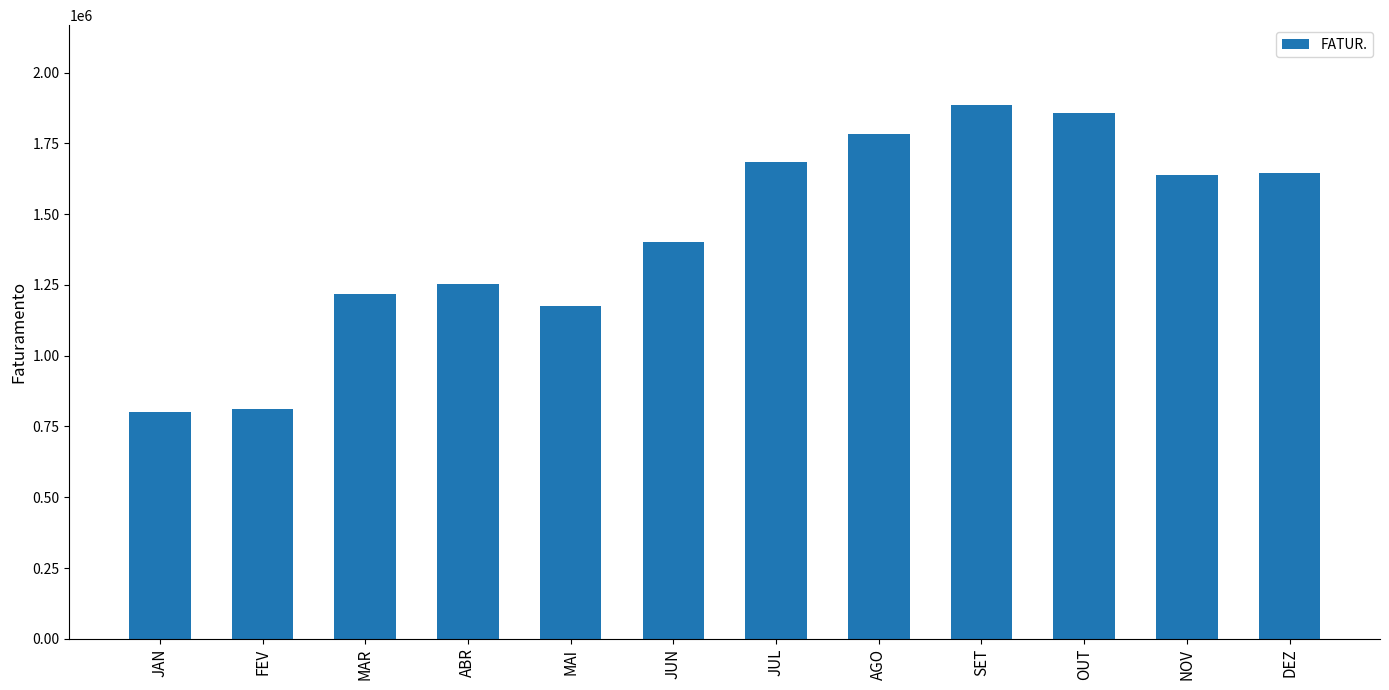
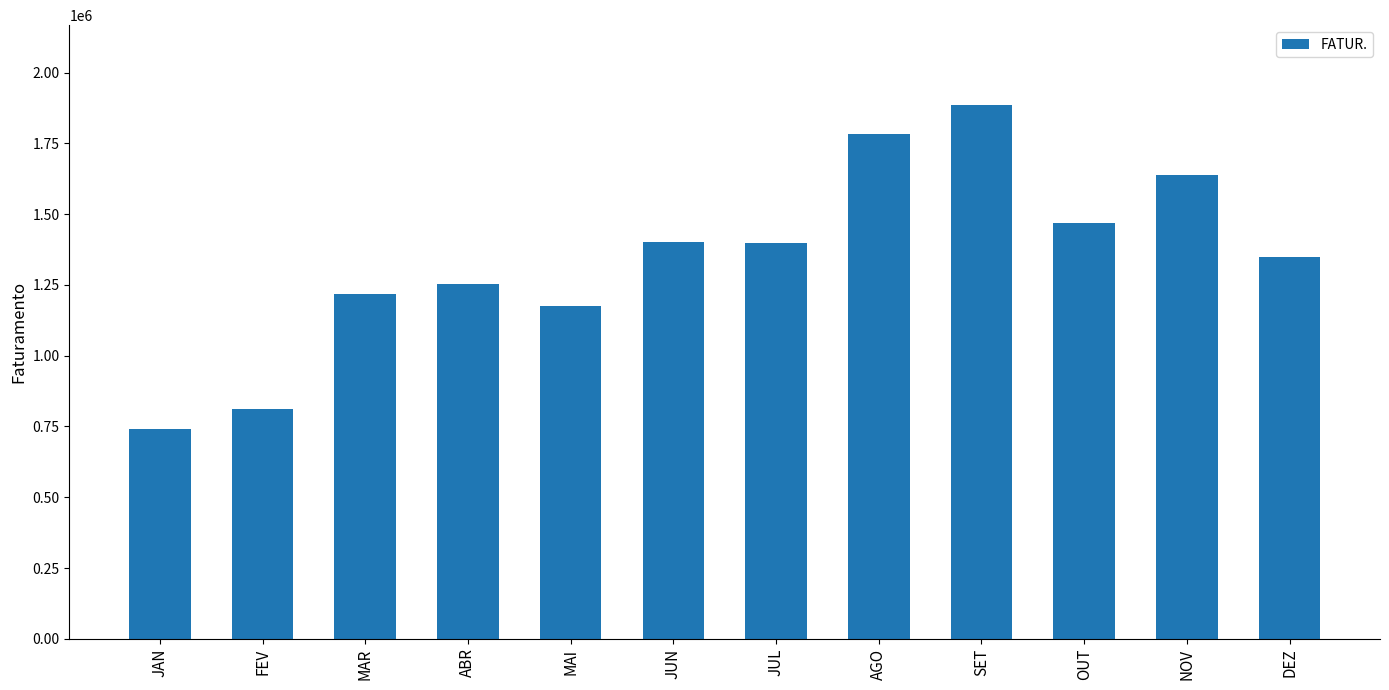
  {
-   "JAN": 800000,
+   "JAN": 740000,
    "FEV": 810000,
    "MAR": 1220000,
    "ABR": 1250000,
    "MAI": 1170000,
    "JUN": 1400000,
-   "JUL": 1680000,
+   "JUL": 1400000,
    "AGO": 1780000,
    "SET": 1890000,
-   "OUT": 1860000,
+   "OUT": 1470000,
    "NOV": 1640000,
-   "DEZ": 1650000
+   "DEZ": 1350000
  }
